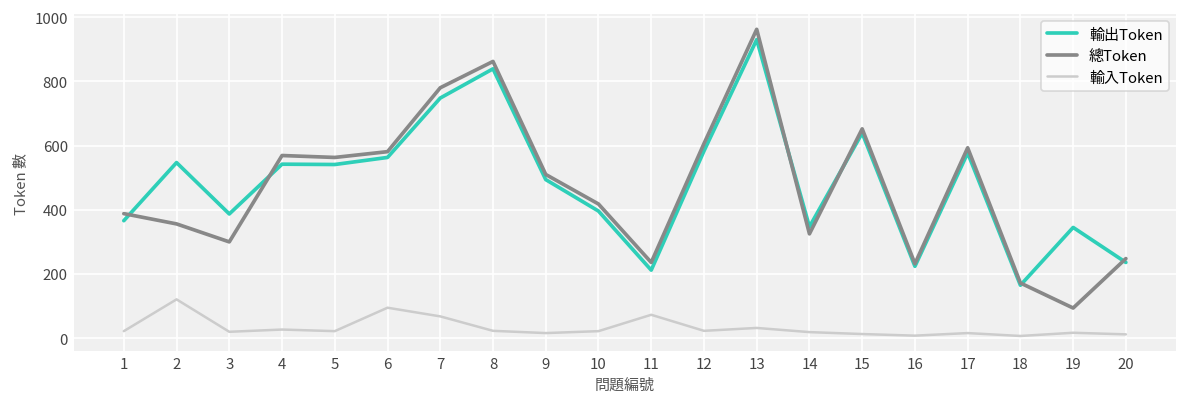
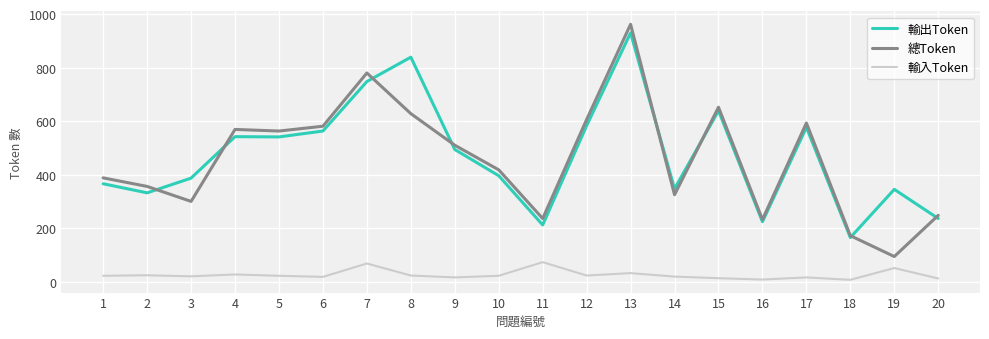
  {
    "輸出Token": {
      "1": 370,
-     "2": 550,
+     "2": 330,
      "3": 390,
      "4": 540,
      "5": 540,
      "6": 560,
      "7": 750,
      "8": 840,
      "9": 490,
      "10": 400,
      "11": 210,
      "12": 580,
      "13": 930,
      "14": 350,
      "15": 640,
      "17": 580,
      "19": 350,
      "20": 240
    },
    "總Token": {
      "1": 390,
      "2": 360,
      "3": 300,
      "4": 570,
      "5": 560,
      "6": 580,
      "7": 780,
-     "8": 860,
+     "8": 630,
      "9": 510,
      "10": 420,
      "11": 240,
      "12": 610,
      "13": 960,
      "14": 330,
      "15": 650,
      "17": 590,
      "19": 90,
      "20": 250
    },
    "輸入Token": {
      "1": 20,
-     "2": 120,
+     "2": 20,
      "3": 20,
      "4": 30,
      "5": 20,
-     "6": 100,
+     "6": 20,
      "7": 70,
      "8": 20,
      "9": 20,
      "10": 20,
      "11": 70,
      "12": 20,
      "13": 30,
      "14": 20,
      "15": 10,
      "16": 10,
      "17": 20,
      "18": 10,
-     "19": 20,
+     "19": 50,
      "20": 10
    }
  }
